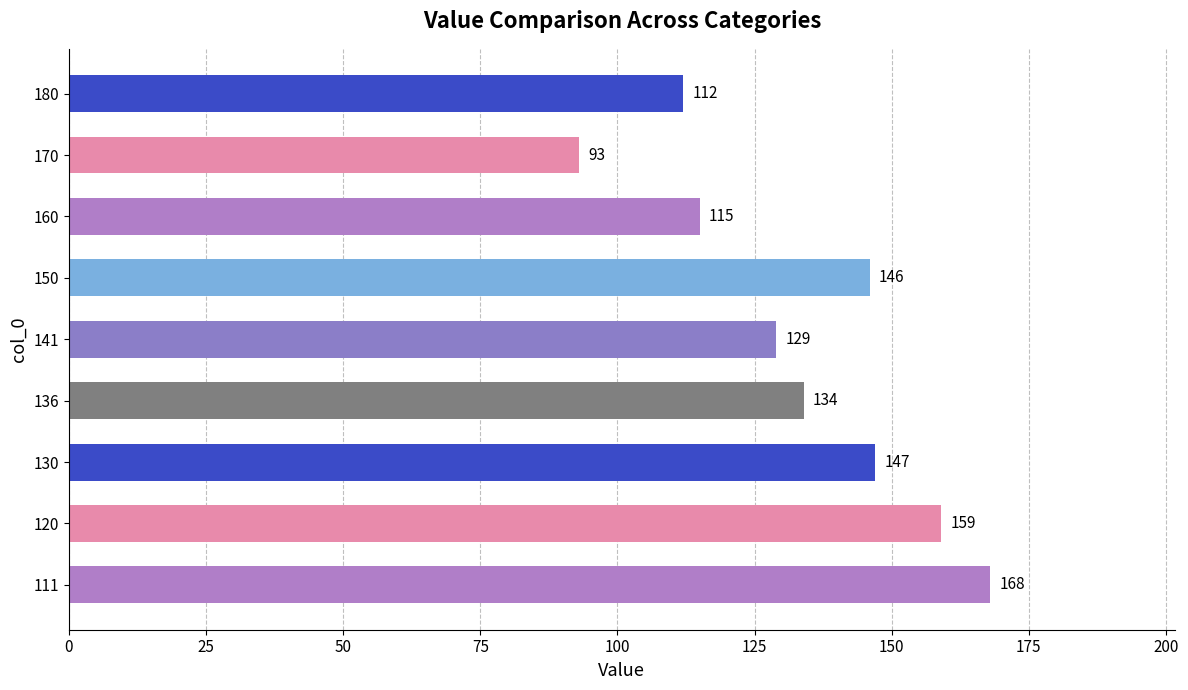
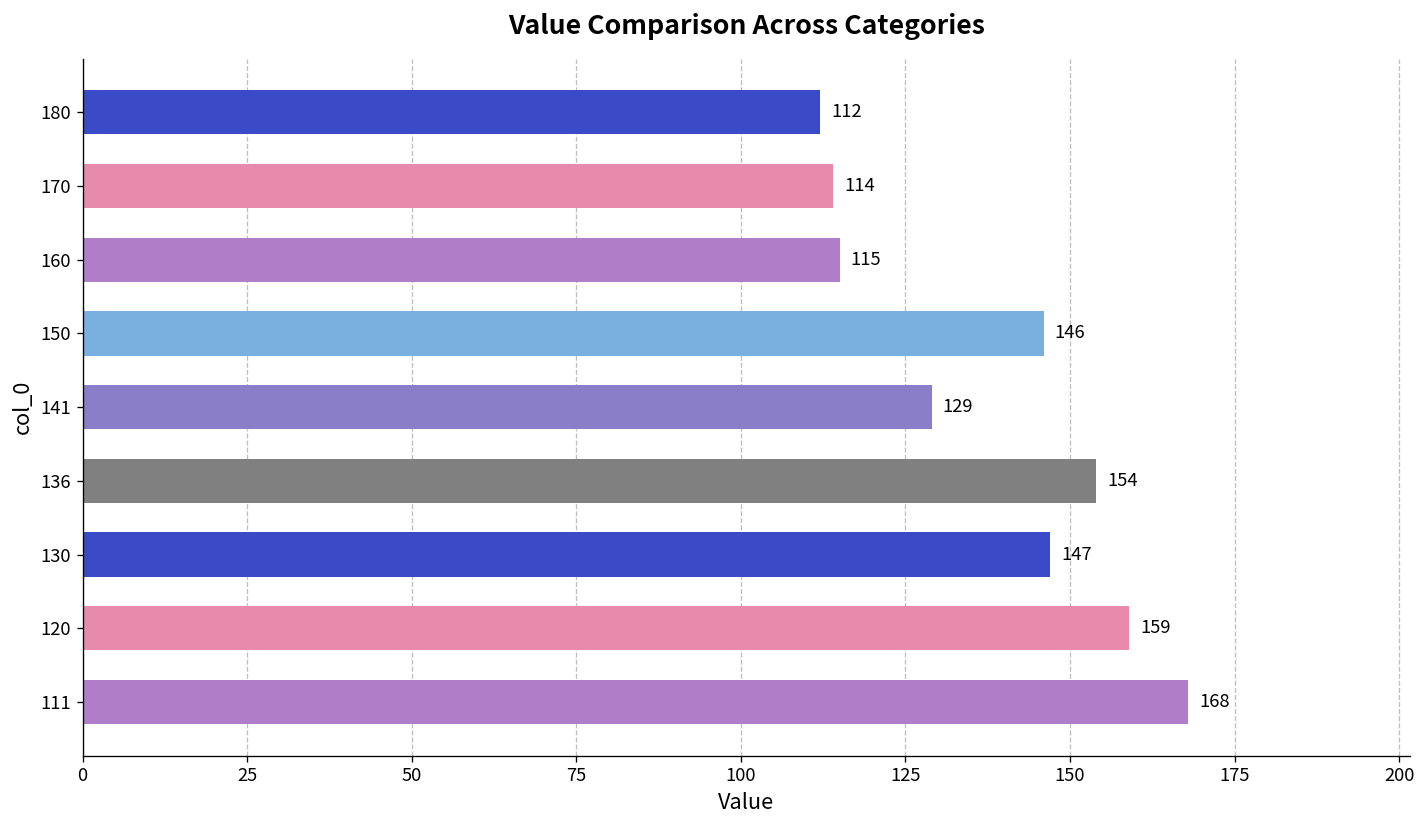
  {
    "180": 112,
-   "170": 93,
+   "170": 114,
    "160": 115,
    "150": 146,
    "141": 129,
-   "136": 134,
+   "136": 154,
    "130": 147,
    "120": 159,
    "111": 168
  }
